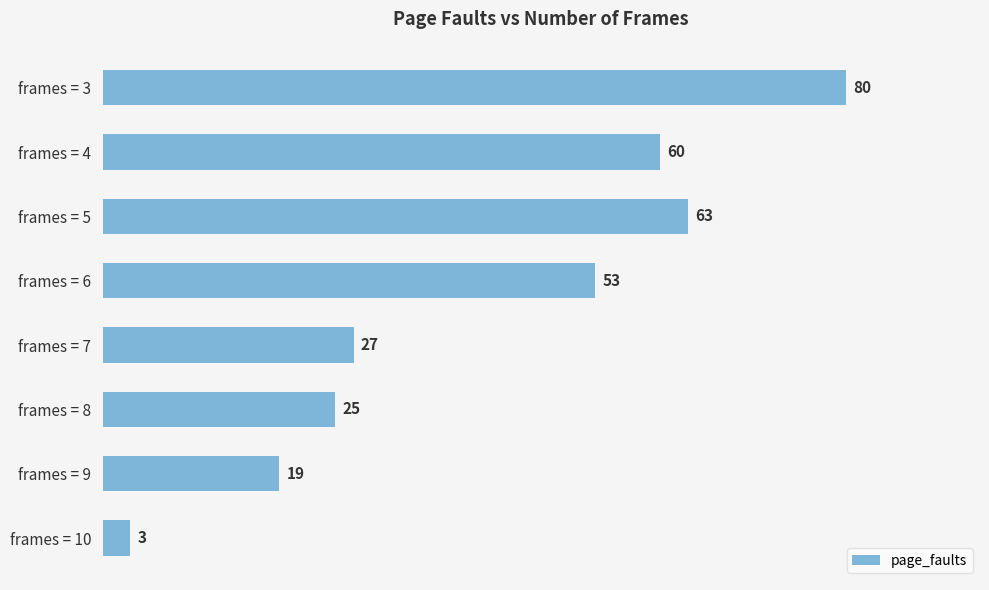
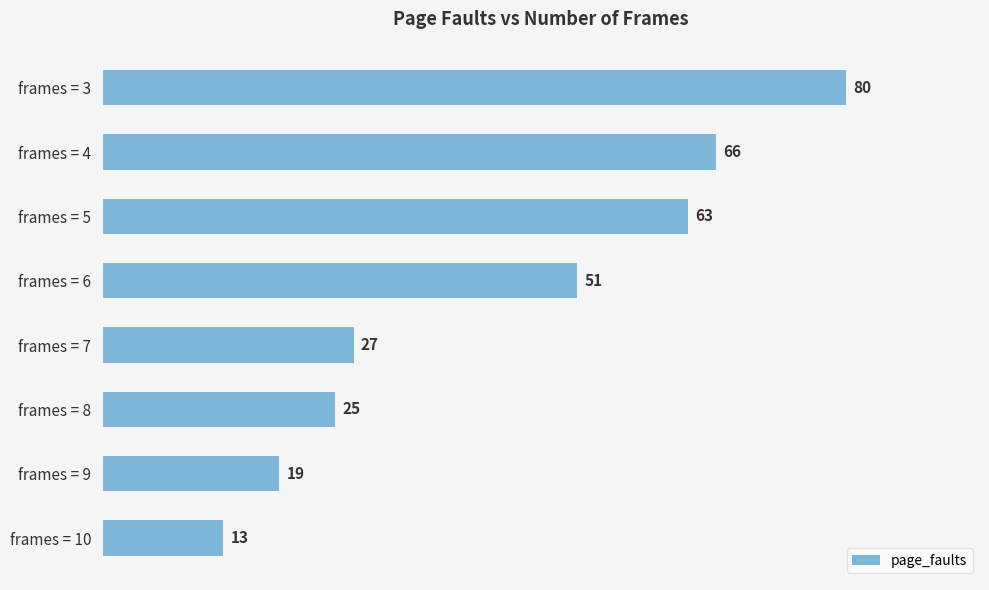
  {
    "frames = 3": 80,
-   "frames = 4": 60,
+   "frames = 4": 66,
    "frames = 5": 63,
-   "frames = 6": 53,
+   "frames = 6": 51,
    "frames = 7": 27,
    "frames = 8": 25,
    "frames = 9": 19,
-   "frames = 10": 3
+   "frames = 10": 13
  }
